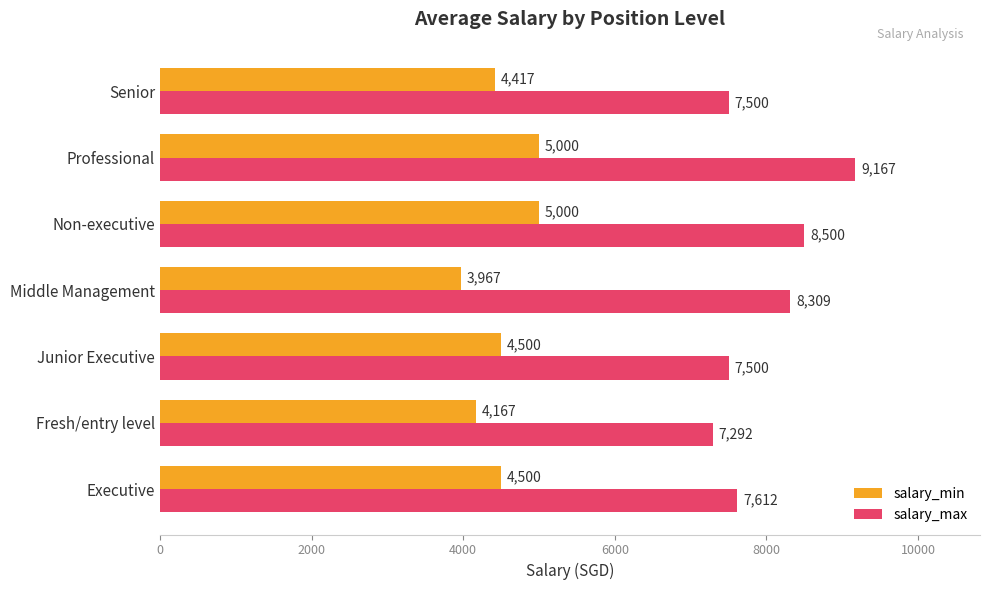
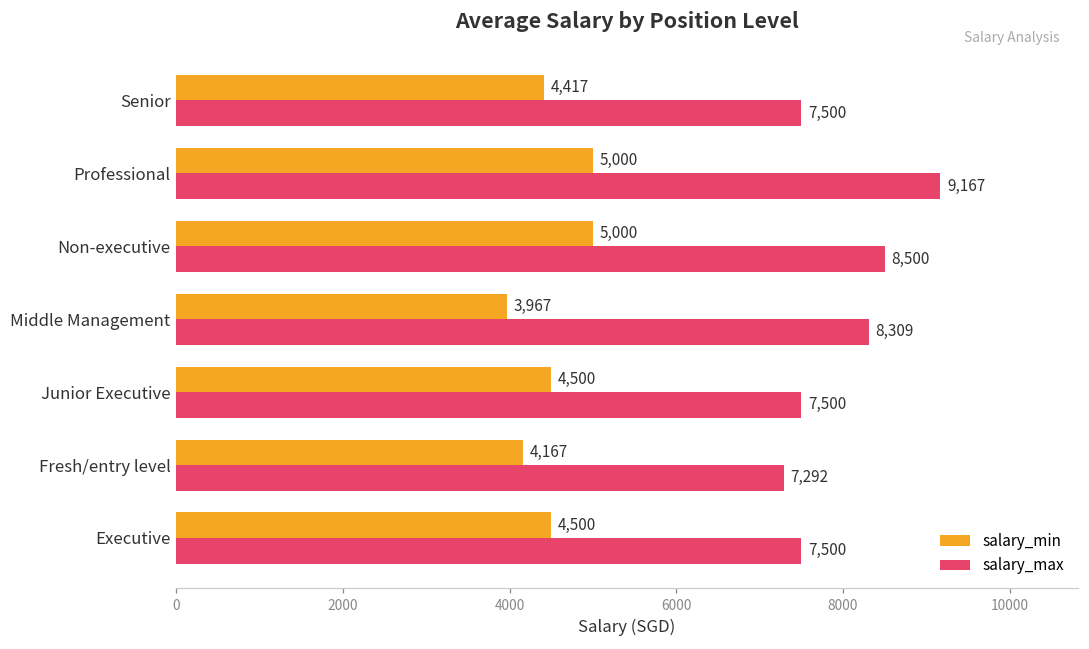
  {
    "salary_min": {
      "Senior": "4,417",
      "Professional": "5,000",
      "Non-executive": "5,000",
      "Middle Management": "3,967",
      "Junior Executive": "4,500",
      "Fresh/entry level": "4,167",
      "Executive": "4,500"
    },
    "salary_max": {
      "Senior": "7,500",
      "Professional": "9,167",
      "Non-executive": "8,500",
      "Middle Management": "8,309",
      "Junior Executive": "7,500",
      "Fresh/entry level": "7,292",
-     "Executive": "7,612"
+     "Executive": "7,500"
    }
  }
